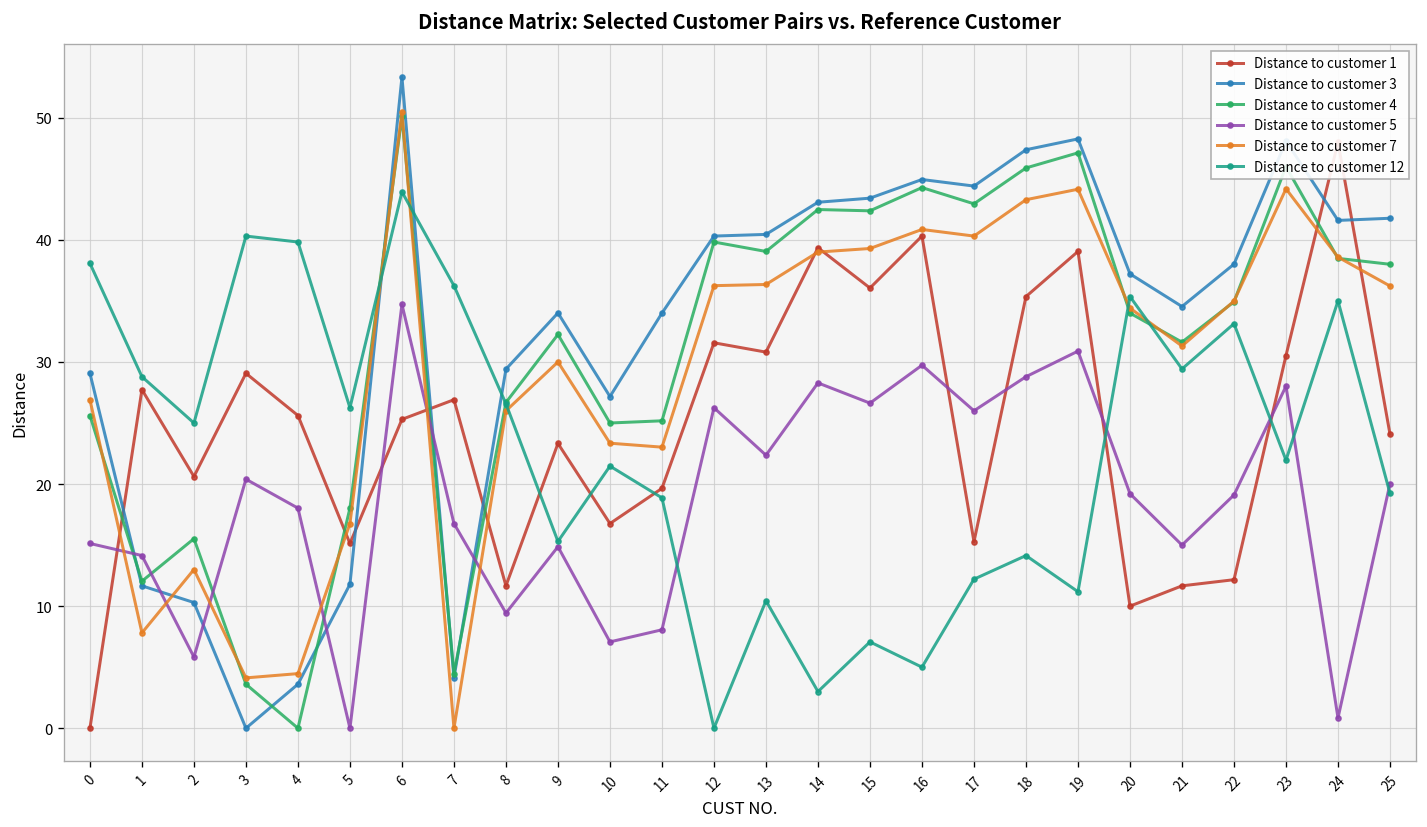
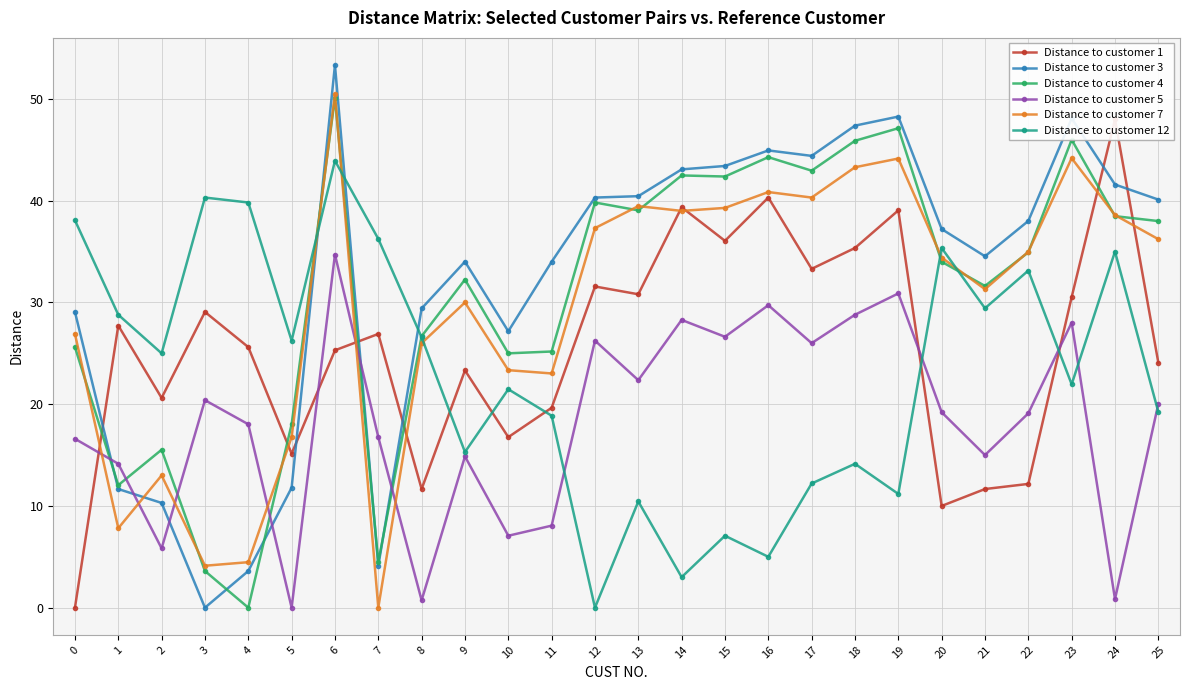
  {
    "Distance to customer 1": {
      "0": 0.0,
      "1": 27.7,
      "2": 20.6,
      "3": 29.1,
      "4": 25.6,
      "5": 15.1,
      "6": 25.3,
      "7": 26.9,
      "8": 11.7,
      "9": 23.3,
      "10": 16.8,
      "11": 19.6,
      "12": 31.6,
      "13": 30.8,
      "14": 39.4,
      "15": 36.1,
      "16": 40.3,
-     "17": 15.3,
+     "17": 33.3,
      "18": 35.4,
      "19": 39.1,
      "20": 10.0,
      "21": 11.7,
      "22": 12.2,
      "23": 30.5,
      "25": 24.1
    },
    "Distance to customer 3": {
      "0": 29.1,
      "1": 11.7,
      "2": 10.3,
      "3": 0.0,
      "4": 3.6,
      "5": 11.8,
      "6": 53.3,
      "7": 4.1,
      "8": 29.4,
      "9": 34.0,
      "10": 27.2,
      "11": 34.0,
      "12": 40.3,
      "13": 40.4,
      "14": 43.1,
      "15": 43.4,
      "16": 44.9,
      "17": 44.4,
      "18": 47.4,
      "19": 48.3,
      "20": 37.2,
      "21": 34.5,
      "22": 38.0,
      "24": 41.6,
-     "25": 41.8
+     "25": 40.1
    },
    "Distance to customer 5": {
-     "0": 15.1,
+     "0": 16.6,
      "1": 14.1,
      "2": 5.8,
      "3": 20.4,
      "4": 18.0,
      "5": 0.0,
      "6": 34.7,
      "7": 16.8,
-     "8": 9.4,
+     "8": 0.7,
      "9": 14.9,
      "10": 7.1,
      "11": 8.1,
      "12": 26.2,
      "13": 22.4,
      "14": 28.3,
      "15": 26.6,
      "16": 29.7,
      "17": 26.0,
      "18": 28.8,
      "19": 30.9,
      "20": 19.2,
      "21": 15.0,
      "22": 19.1,
      "23": 28.0,
      "24": 0.8,
      "25": 20.0
    },
    "Distance to customer 7": {
      "0": 26.9,
      "1": 7.8,
      "2": 13.0,
      "3": 4.1,
      "4": 4.5,
      "5": 16.8,
      "6": 50.5,
      "7": 0.0,
      "8": 26.0,
      "9": 30.0,
      "10": 23.3,
      "11": 23.0,
-     "12": 36.2,
-     "13": 36.3,
+     "12": 37.3,
+     "13": 39.5,
      "14": 39.0,
      "15": 39.3,
      "16": 40.9,
      "17": 40.3,
      "18": 43.3,
      "19": 44.1,
      "20": 34.4,
      "21": 31.3,
      "23": 44.2,
      "25": 36.2
    }
  }
